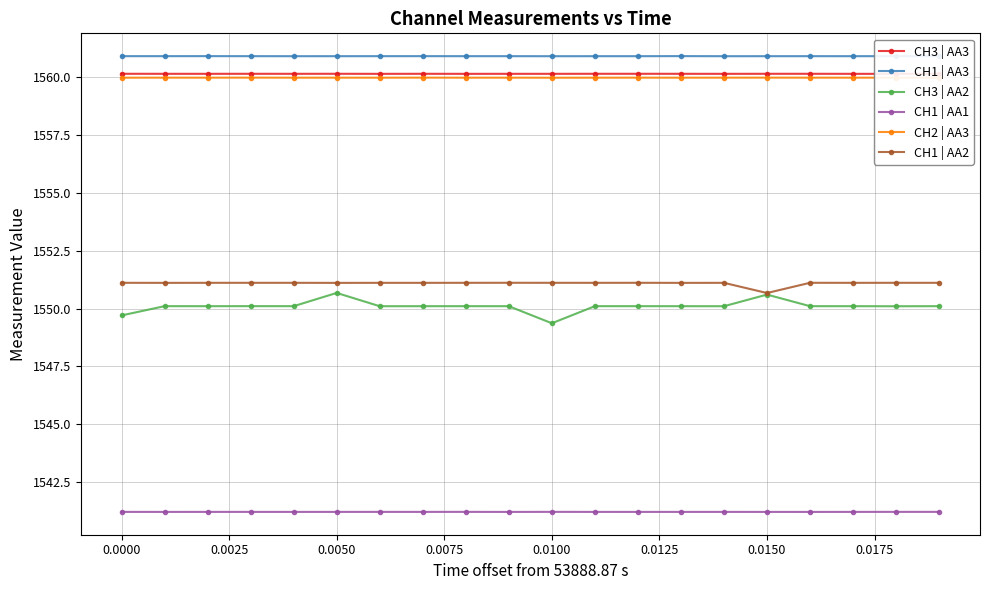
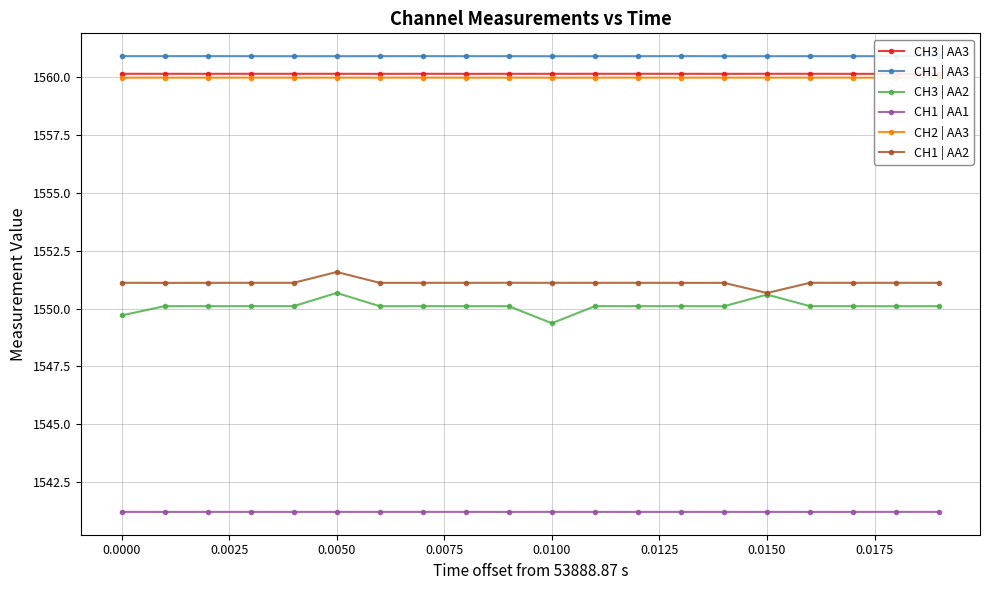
  {
    "CH3 | AA3": {
      "0.0000": 1560.2,
      "0.0050": 1560.2,
      "0.0100": 1560.2,
      "0.0150": 1560.2
    },
    "CH1 | AA3": {
      "0.0000": 1560.9,
      "0.0050": 1560.9,
      "0.0100": 1560.9,
      "0.0150": 1560.9
    },
    "CH3 | AA2": {
      "0.0000": 1549.7,
      "0.0050": 1550.7,
      "0.0100": 1549.4
    },
    "CH1 | AA1": {
      "0.0000": 1541.2,
      "0.0050": 1541.2,
      "0.0100": 1541.2,
      "0.0150": 1541.2
    },
    "CH2 | AA3": {
      "0.0000": 1560.0,
      "0.0050": 1560.0,
      "0.0100": 1560.0,
      "0.0150": 1560.0
    },
    "CH1 | AA2": {
      "0.0000": 1551.1,
-     "0.0050": 1551.1,
+     "0.0050": 1551.6,
      "0.0100": 1551.1
    }
  }
